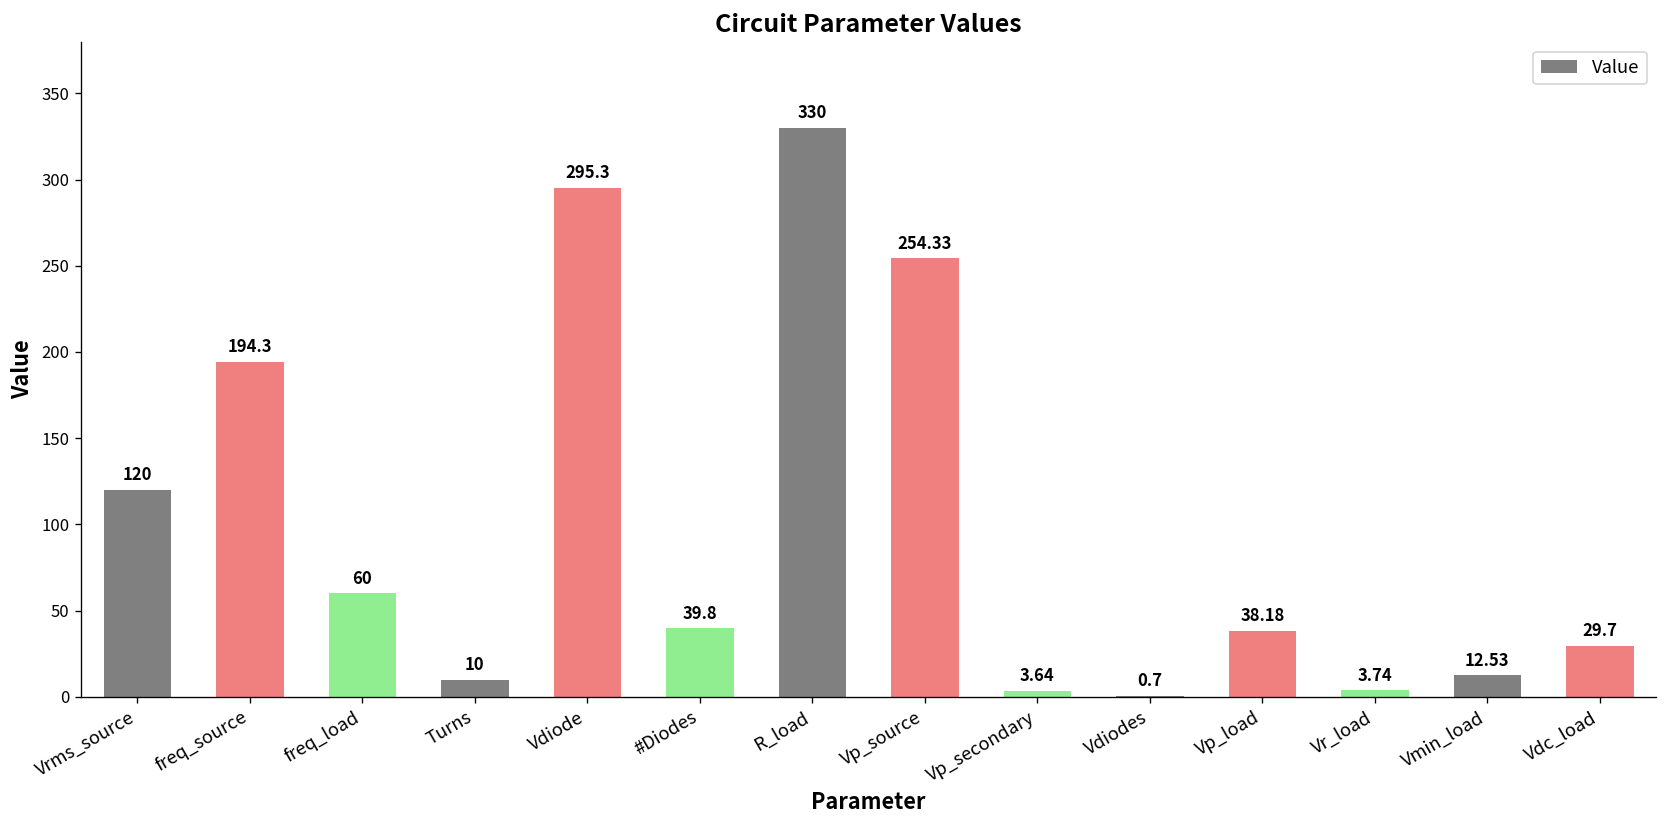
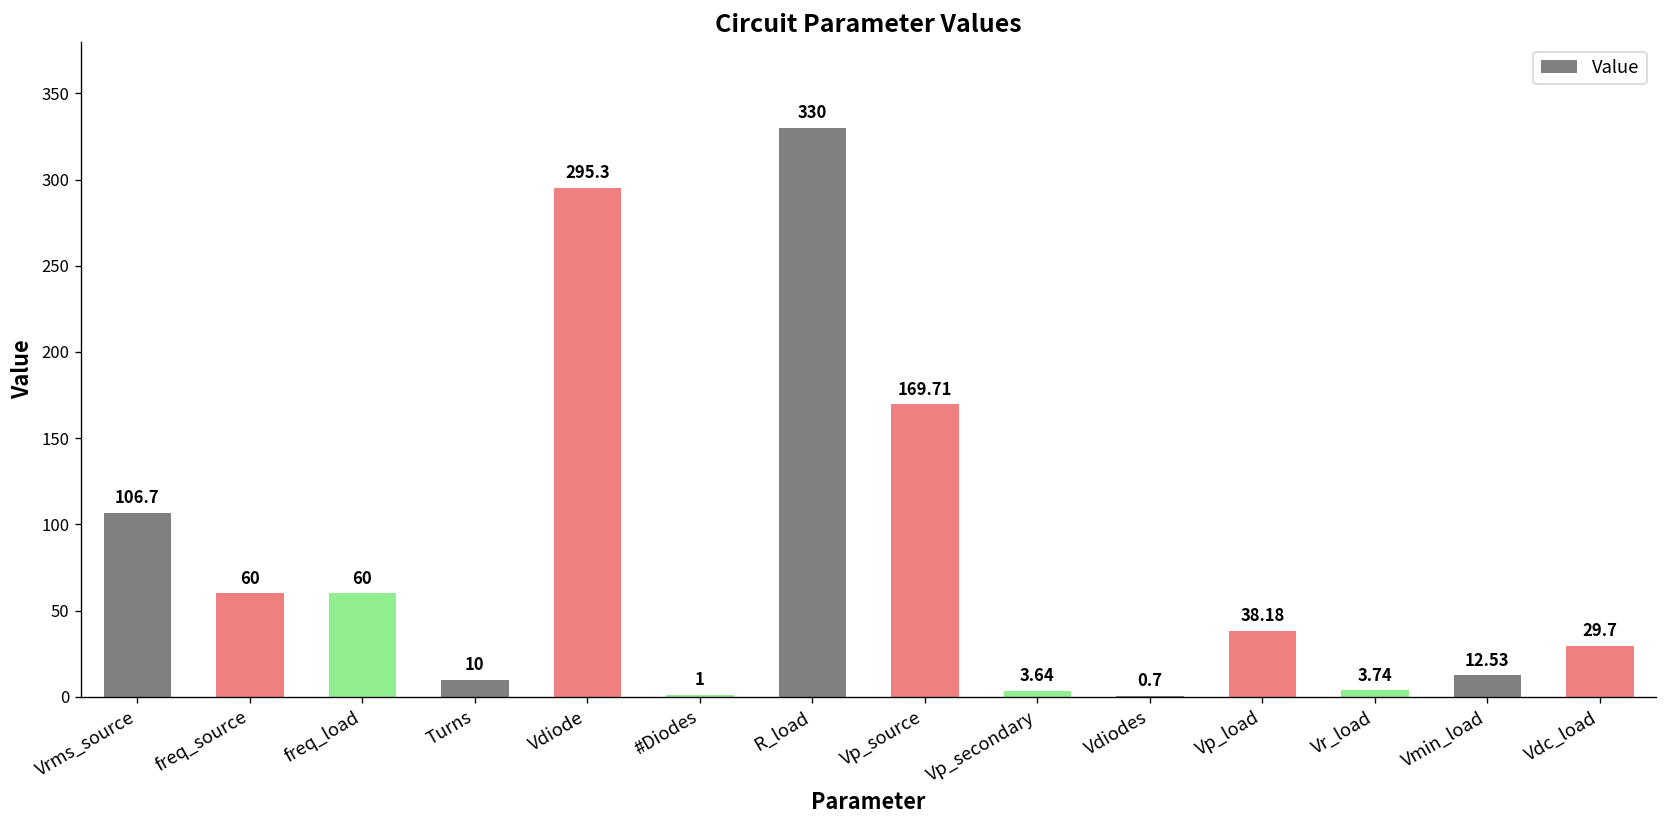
  {
-   "Vrms_source": 120,
-   "freq_source": 194.3,
+   "Vrms_source": 106.7,
+   "freq_source": 60,
    "freq_load": 60,
    "Turns": 10,
    "Vdiode": 295.3,
-   "#Diodes": 39.8,
+   "#Diodes": 1,
    "R_load": 330,
-   "Vp_source": 254.33,
+   "Vp_source": 169.71,
    "Vp_secondary": 3.64,
    "Vdiodes": 0.7,
    "Vp_load": 38.18,
    "Vr_load": 3.74,
    "Vmin_load": 12.53,
    "Vdc_load": 29.7
  }
